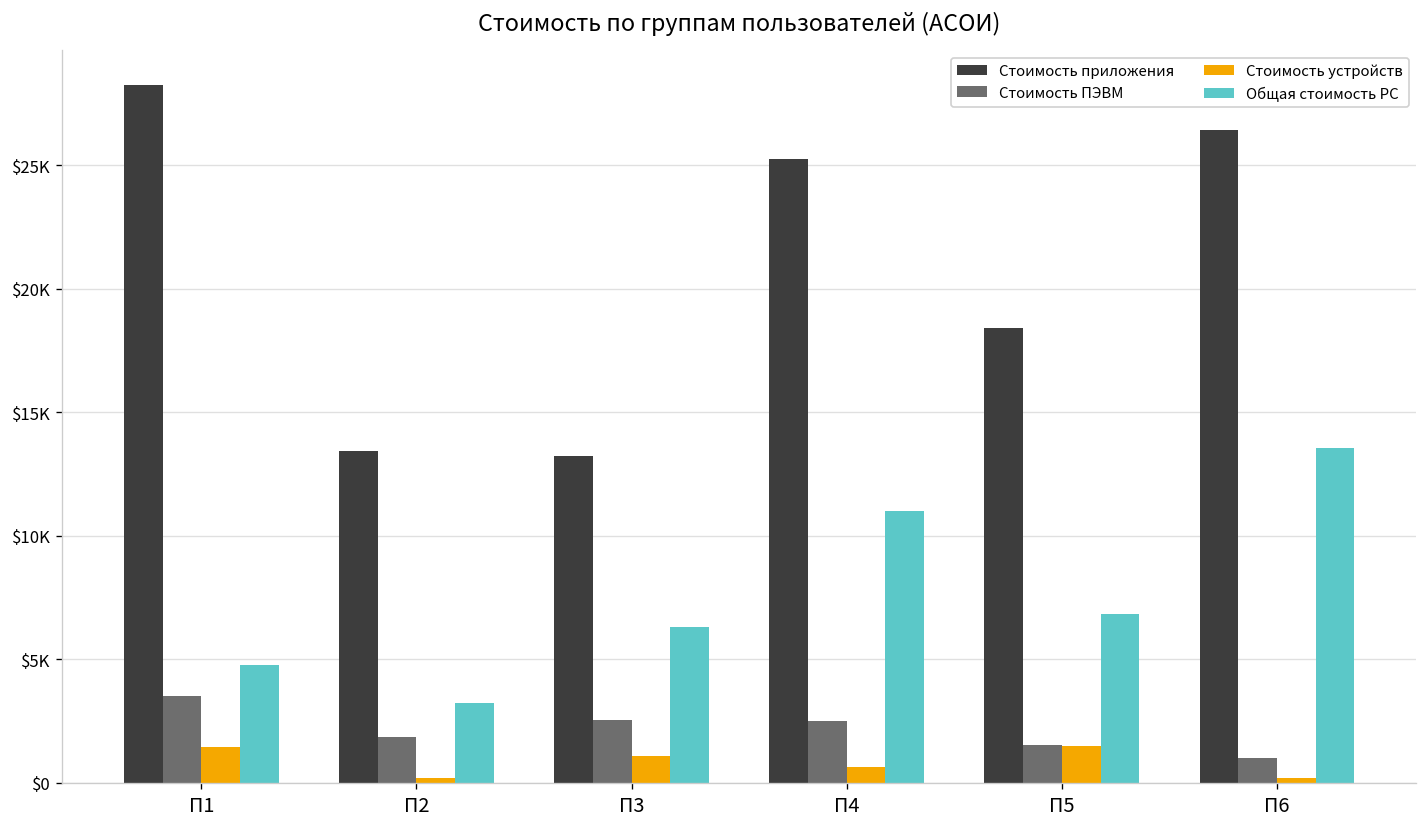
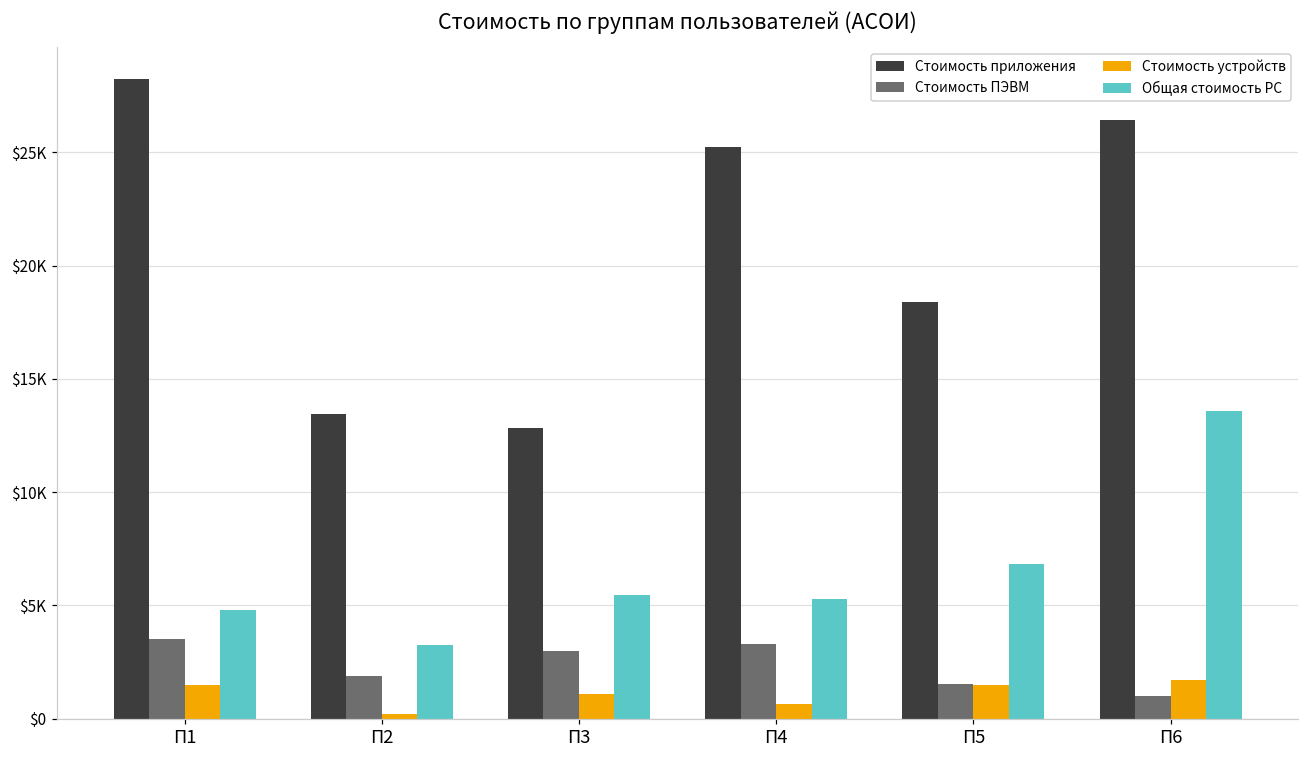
  {
    "Стоимость приложения": {
      "П1": "$28200",
      "П2": "$13400",
-     "П3": "$13200",
+     "П3": "$12800",
      "П4": "$25200",
      "П5": "$18400",
      "П6": "$26400"
    },
    "Стоимость ПЭВМ": {
      "П1": "$3500",
      "П2": "$1900",
-     "П3": "$2500",
-     "П4": "$2500",
+     "П3": "$3000",
+     "П4": "$3300",
      "П5": "$1500",
      "П6": "$1000"
    },
    "Стоимость устройств": {
      "П1": "$1500",
      "П2": "$200",
      "П3": "$1100",
      "П4": "$600",
      "П5": "$1500",
-     "П6": "$200"
+     "П6": "$1700"
    },
    "Общая стоимость РС": {
      "П1": "$4800",
      "П2": "$3200",
-     "П3": "$6300",
-     "П4": "$11000",
+     "П3": "$5400",
+     "П4": "$5300",
      "П5": "$6800",
      "П6": "$13600"
    }
  }
